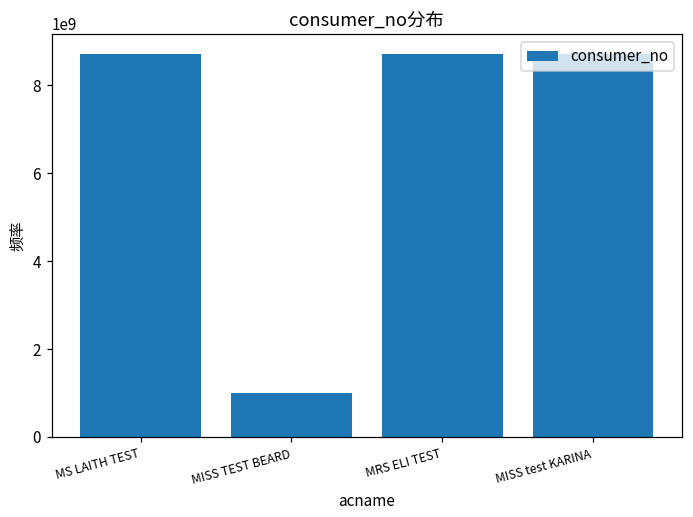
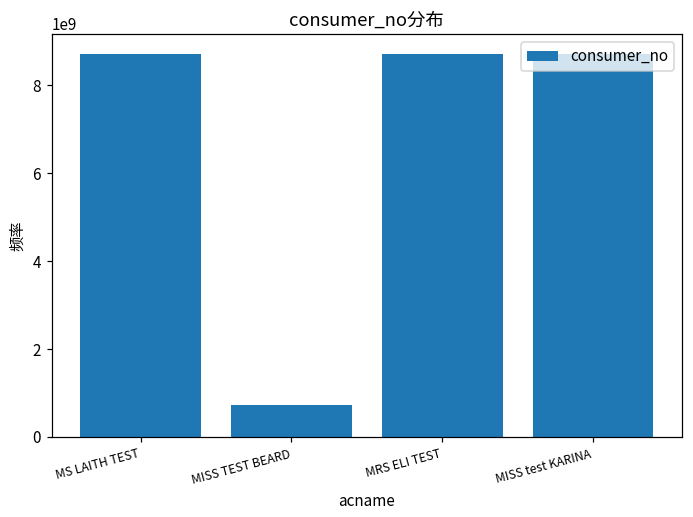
  {
    "MS LAITH TEST": 8700000000,
-   "MISS TEST BEARD": 1000000000,
+   "MISS TEST BEARD": 700000000,
    "MRS ELI TEST": 8700000000
  }
